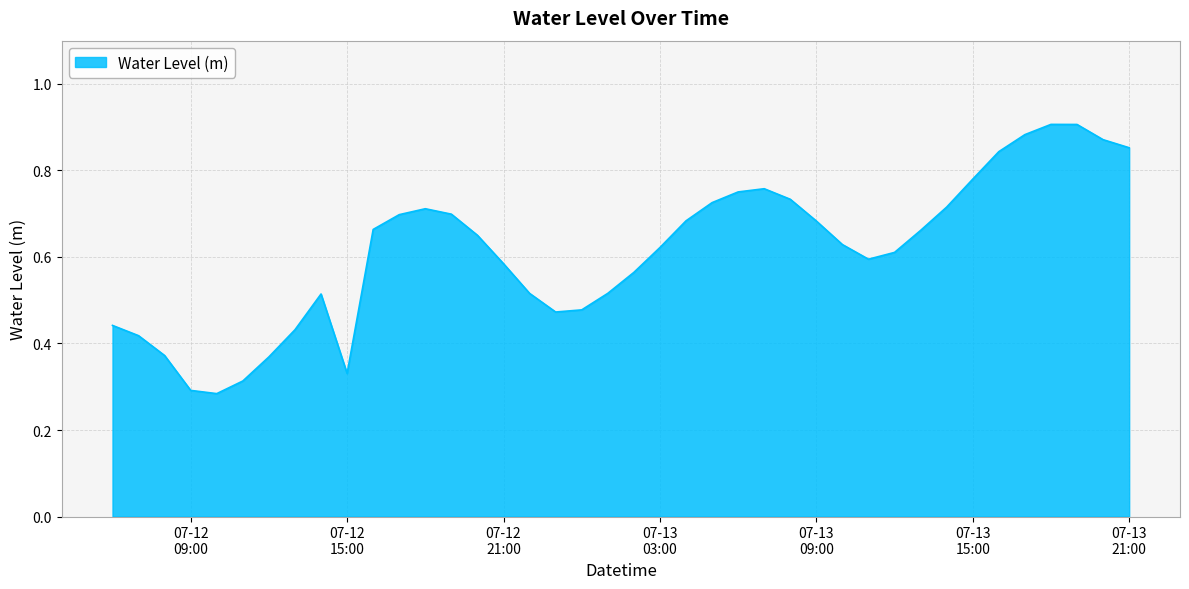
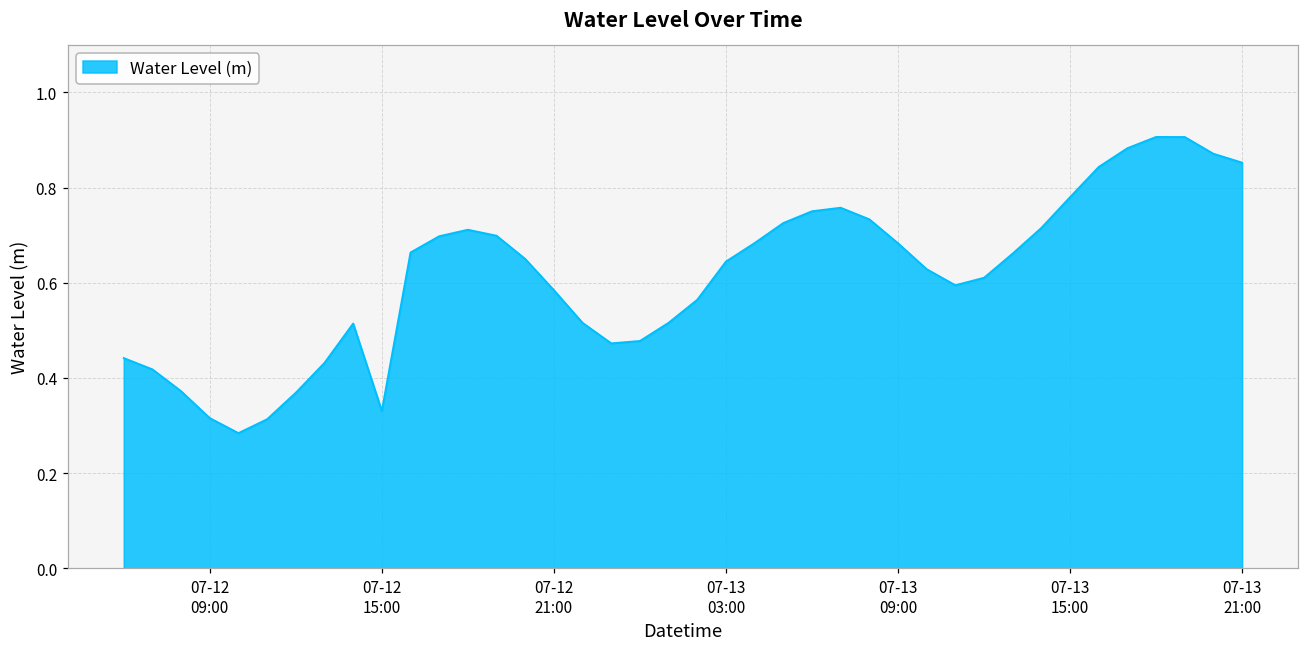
  {
-   "07-12 09:00": 0.29,
+   "07-12 09:00": 0.32,
    "07-12 15:00": 0.33,
    "07-12 21:00": 0.58,
-   "07-13 03:00": 0.62,
+   "07-13 03:00": 0.64,
    "07-13 09:00": 0.68,
    "07-13 15:00": 0.78,
    "07-13 21:00": 0.85
  }
